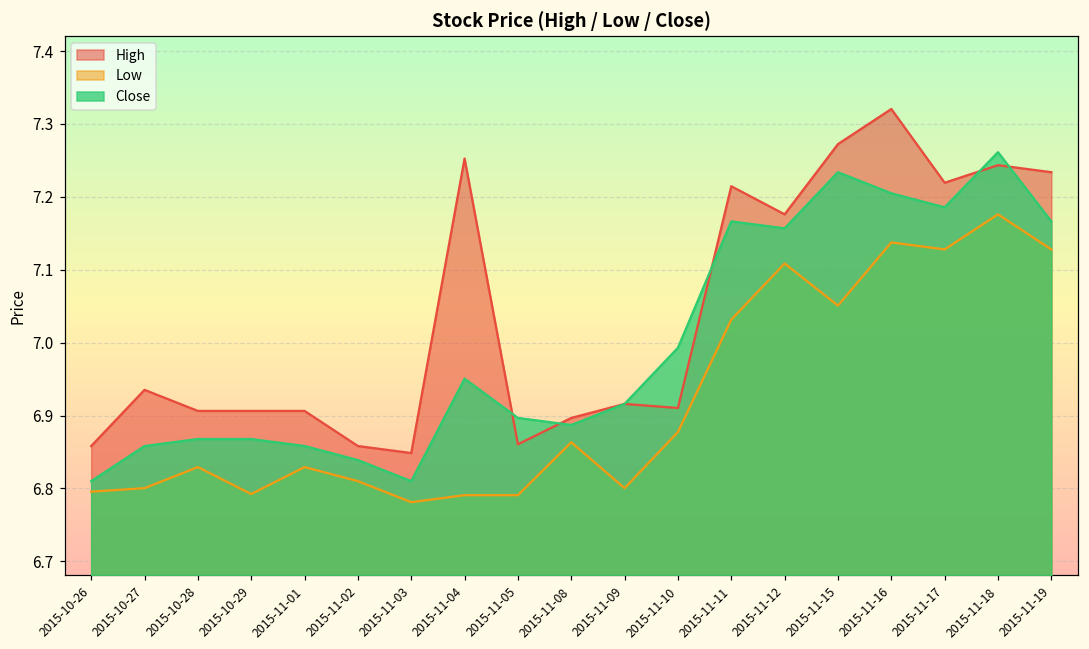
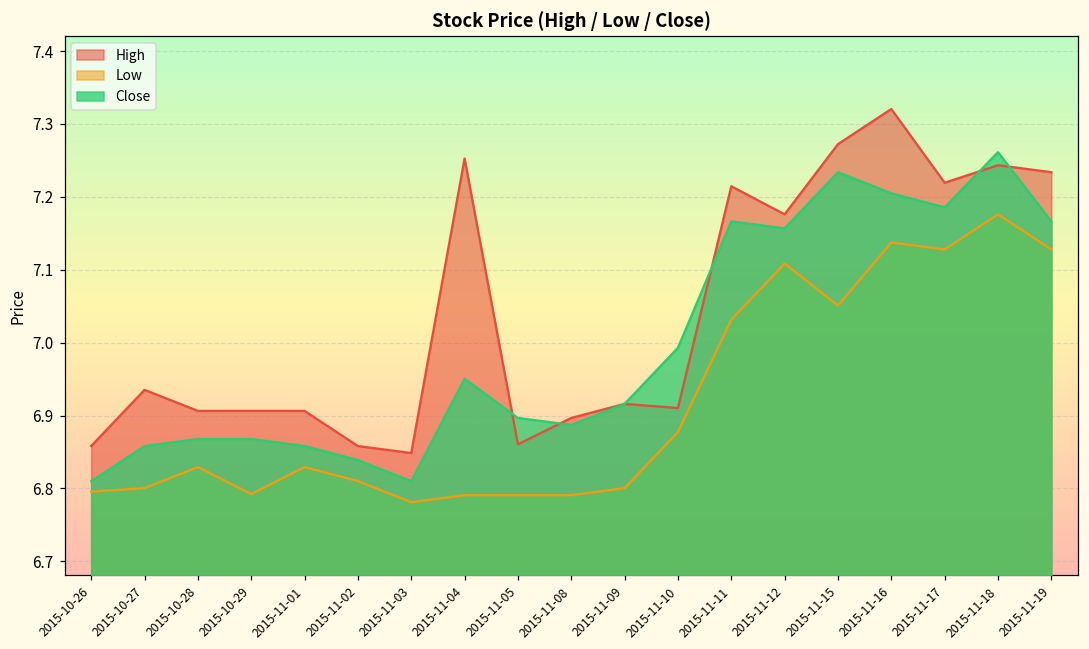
  {
    "High": {
      "2015-10-26": 6.86,
      "2015-10-27": 6.94,
      "2015-10-28": 6.91,
      "2015-10-29": 6.91,
      "2015-11-01": 6.91,
      "2015-11-02": 6.86,
      "2015-11-03": 6.85,
      "2015-11-04": 7.25,
      "2015-11-05": 6.86,
      "2015-11-08": 6.90,
      "2015-11-10": 6.91,
      "2015-11-11": 7.21,
      "2015-11-12": 7.18,
      "2015-11-15": 7.27,
      "2015-11-16": 7.32,
      "2015-11-17": 7.22,
      "2015-11-18": 7.24,
      "2015-11-19": 7.23
    },
    "Low": {
      "2015-10-26": 6.80,
      "2015-10-27": 6.80,
      "2015-10-28": 6.83,
      "2015-10-29": 6.79,
      "2015-11-01": 6.83,
      "2015-11-02": 6.81,
      "2015-11-03": 6.78,
      "2015-11-04": 6.79,
      "2015-11-05": 6.79,
-     "2015-11-08": 6.86,
+     "2015-11-08": 6.79,
      "2015-11-09": 6.80,
      "2015-11-10": 6.88,
      "2015-11-11": 7.03,
      "2015-11-12": 7.11,
      "2015-11-15": 7.05,
      "2015-11-16": 7.14,
      "2015-11-17": 7.13,
      "2015-11-18": 7.18,
      "2015-11-19": 7.13
    },
    "Close": {
      "2015-10-26": 6.81,
      "2015-10-27": 6.86,
      "2015-10-28": 6.87,
      "2015-10-29": 6.87,
      "2015-11-01": 6.86,
      "2015-11-02": 6.84,
      "2015-11-03": 6.81,
      "2015-11-04": 6.95,
      "2015-11-05": 6.90,
      "2015-11-08": 6.89,
      "2015-11-10": 6.99,
      "2015-11-11": 7.17,
      "2015-11-12": 7.16,
      "2015-11-15": 7.23,
      "2015-11-16": 7.20,
      "2015-11-17": 7.19,
      "2015-11-18": 7.26,
      "2015-11-19": 7.17
    }
  }
